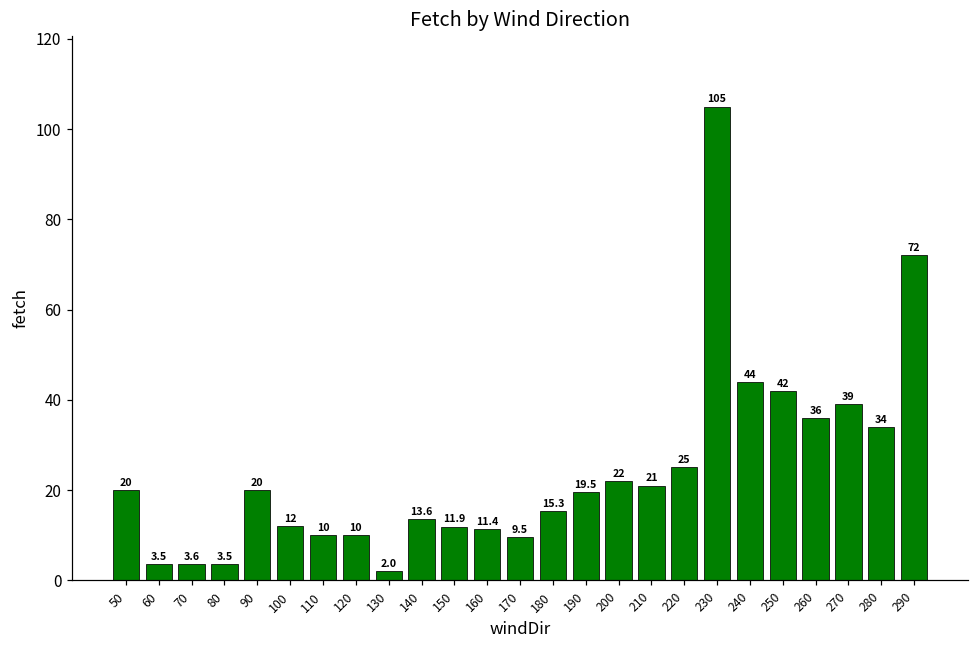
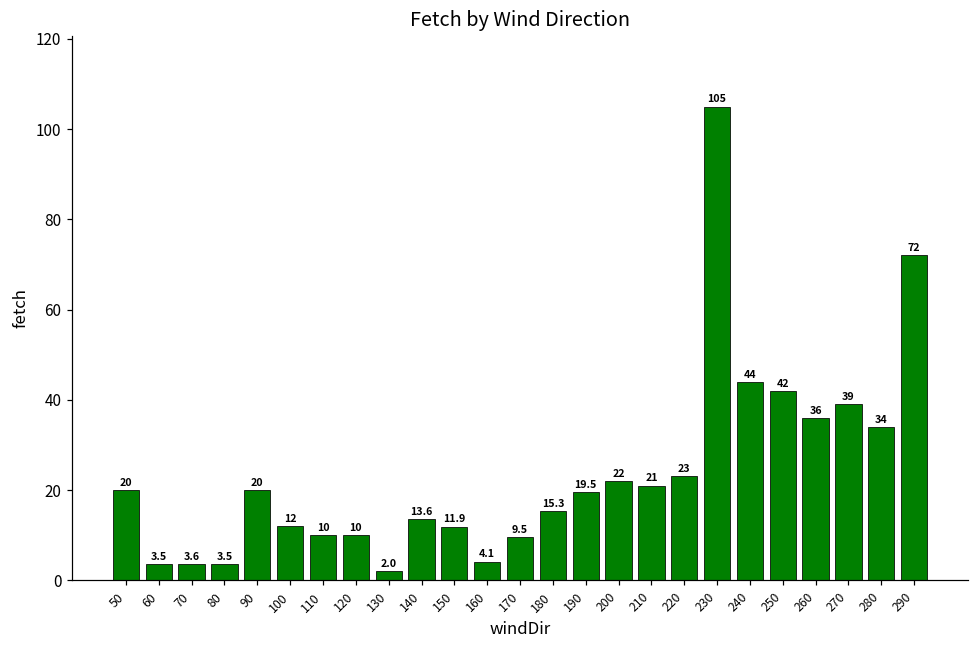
  {
    "50": 20,
    "60": 3.5,
    "70": 3.6,
    "80": 3.5,
    "90": 20,
    "100": 12,
    "110": 10,
    "120": 10,
    "130": 2.0,
    "140": 13.6,
    "150": 11.9,
-   "160": 11.4,
+   "160": 4.1,
    "170": 9.5,
    "180": 15.3,
    "190": 19.5,
    "200": 22,
    "210": 21,
-   "220": 25,
+   "220": 23,
    "230": 105,
    "240": 44,
    "250": 42,
    "260": 36,
    "270": 39,
    "280": 34,
    "290": 72
  }
